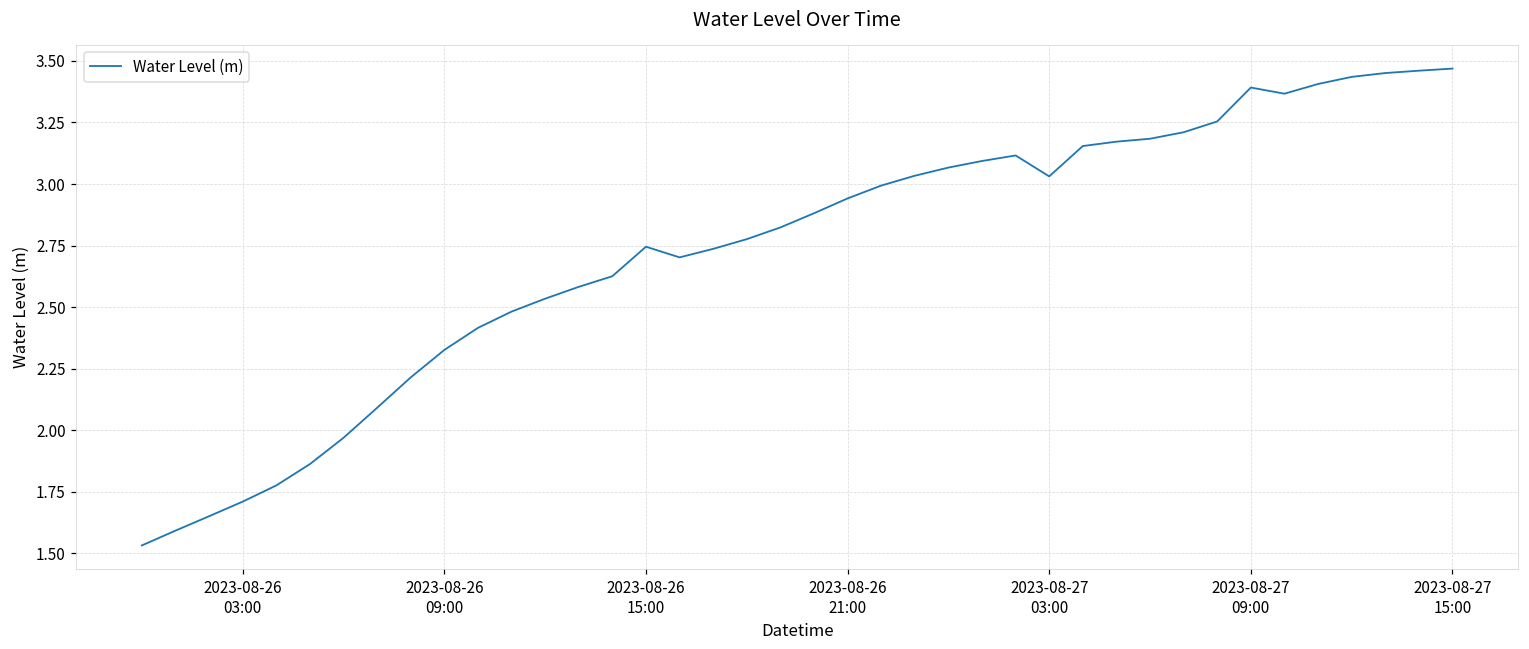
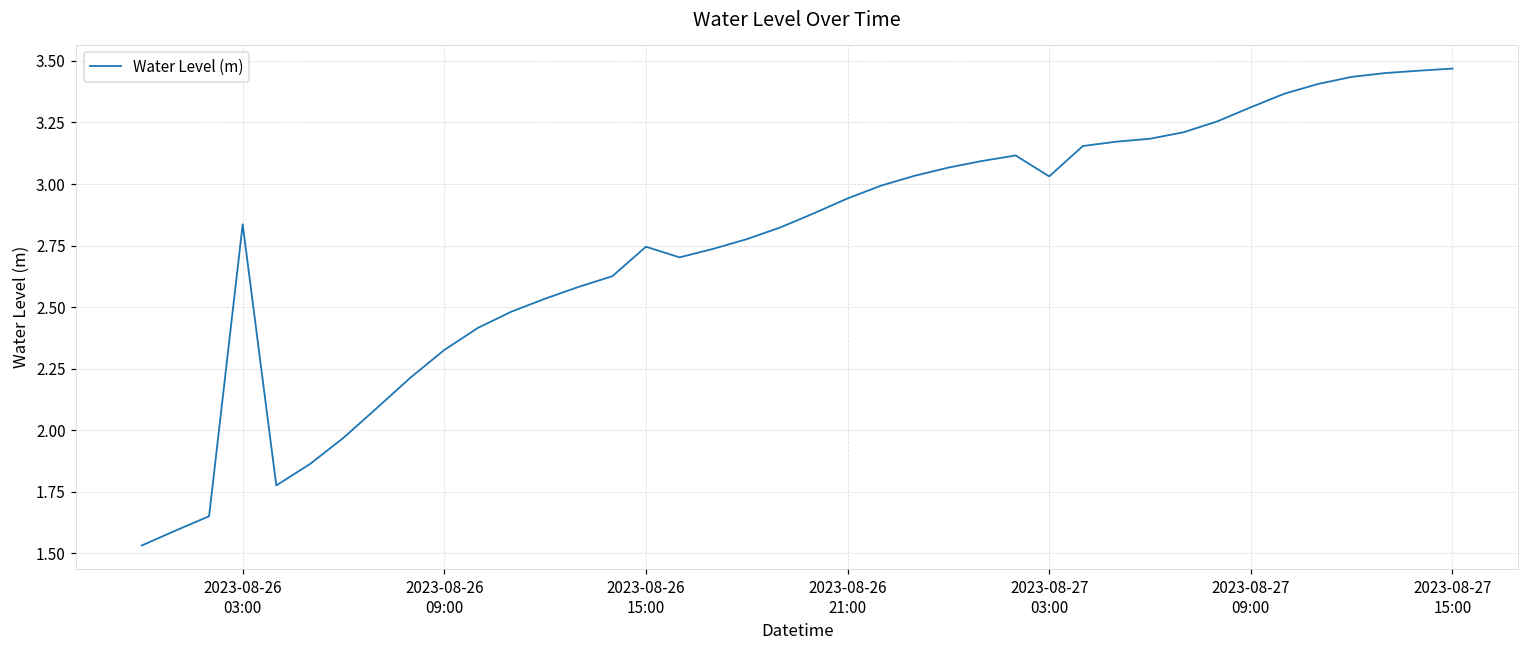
  {
-   "2023-08-26 03:00": 1.71,
+   "2023-08-26 03:00": 2.84,
    "2023-08-26 09:00": 2.33,
    "2023-08-26 15:00": 2.75,
    "2023-08-26 21:00": 2.94,
    "2023-08-27 03:00": 3.03,
-   "2023-08-27 09:00": 3.39,
+   "2023-08-27 09:00": 3.31,
    "2023-08-27 15:00": 3.47
  }
